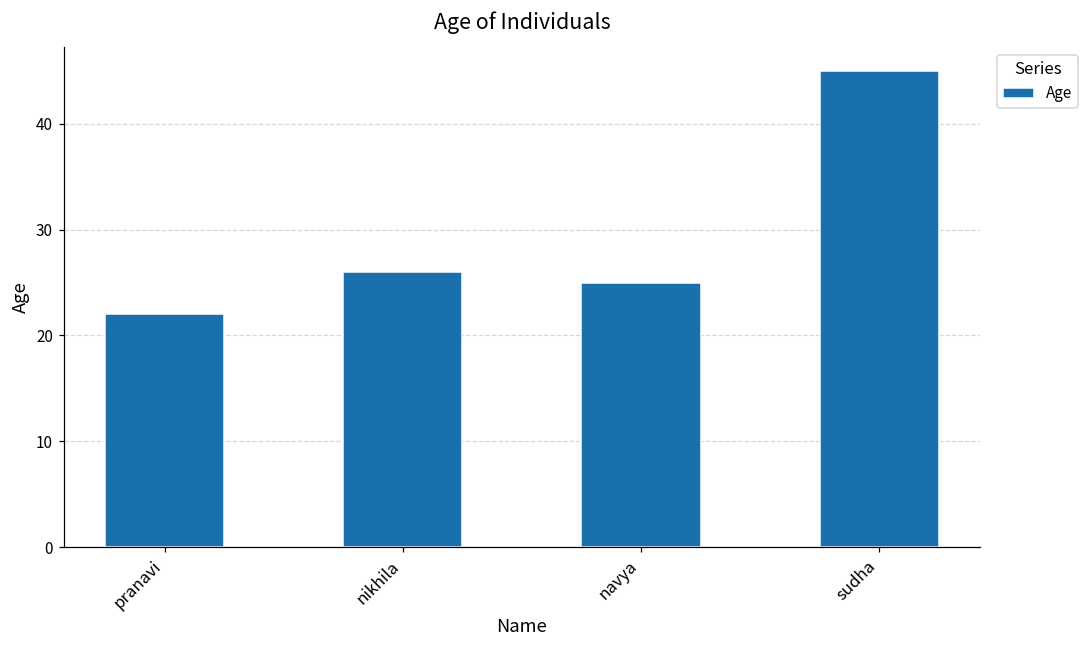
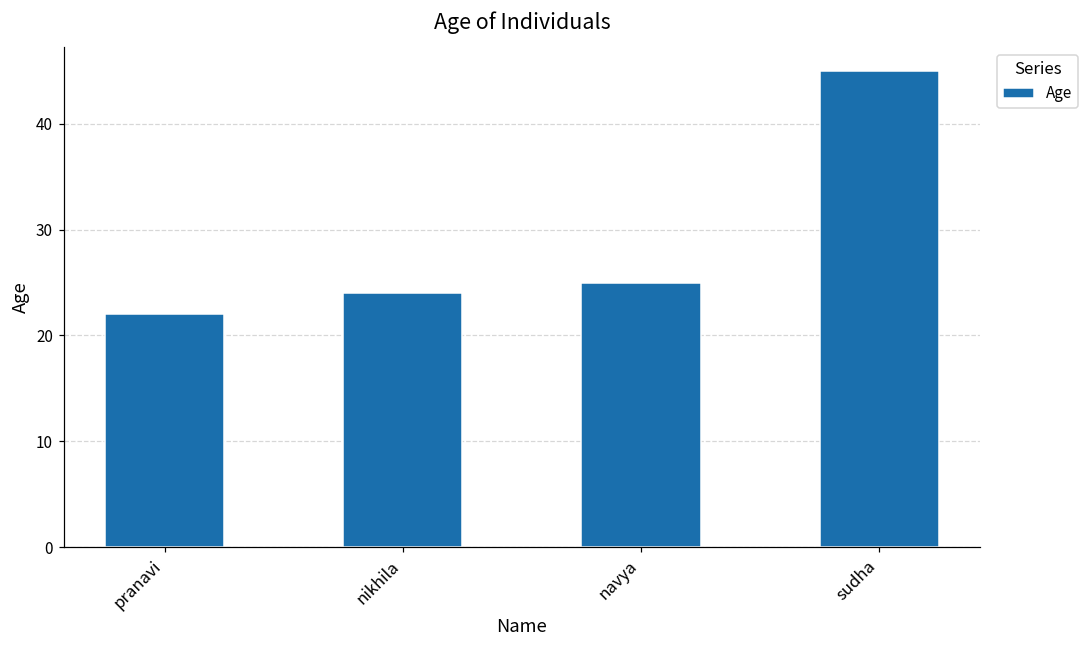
  {
    "pranavi": 22,
-   "nikhila": 26,
+   "nikhila": 24,
    "navya": 25,
    "sudha": 45
  }
